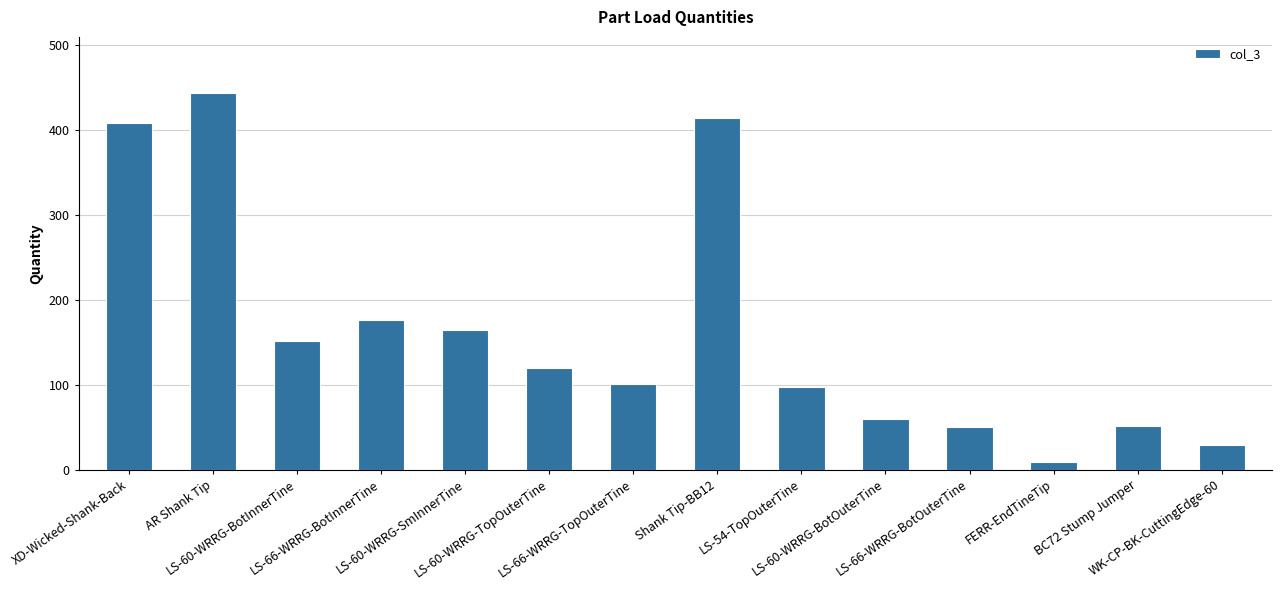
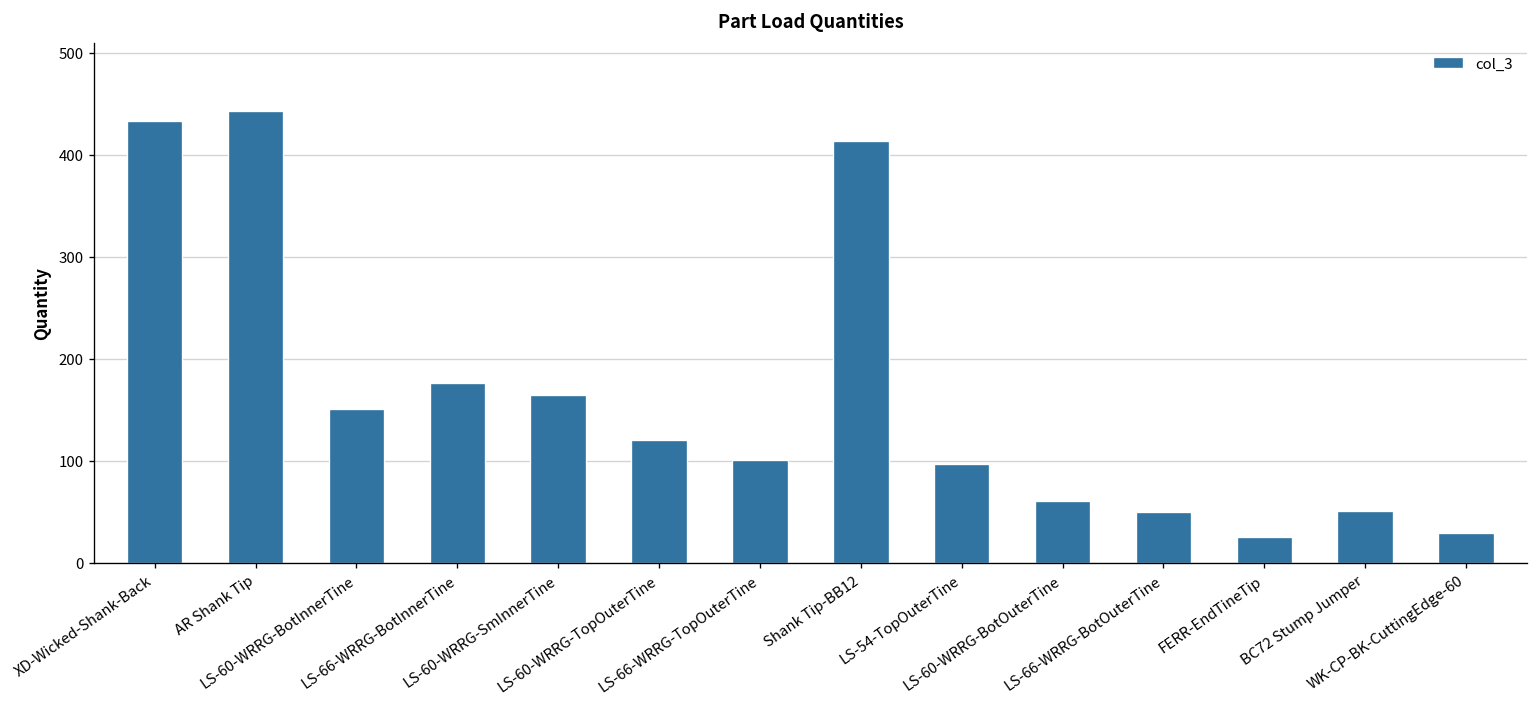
  {
-   "XD-Wicked-Shank-Back": 410,
+   "XD-Wicked-Shank-Back": 430,
    "AR Shank Tip": 440,
    "LS-60-WRRG-BotInnerTine": 150,
    "LS-66-WRRG-BotInnerTine": 180,
    "LS-60-WRRG-SmInnerTine": 160,
    "LS-60-WRRG-TopOuterTine": 120,
    "LS-66-WRRG-TopOuterTine": 100,
    "Shank Tip-BB12": 410,
    "LS-54-TopOuterTine": 100,
    "LS-60-WRRG-BotOuterTine": 60,
    "LS-66-WRRG-BotOuterTine": 50,
-   "FERR-EndTineTip": 10,
+   "FERR-EndTineTip": 30,
    "BC72 Stump Jumper": 50,
    "WK-CP-BK-CuttingEdge-60": 30
  }
